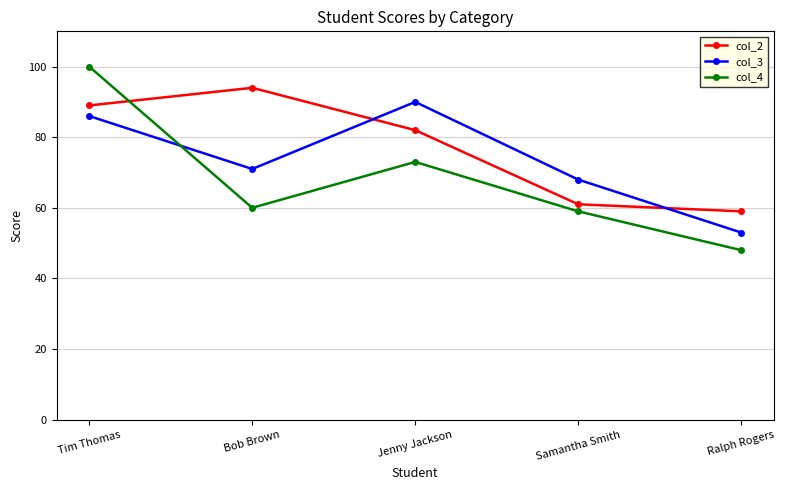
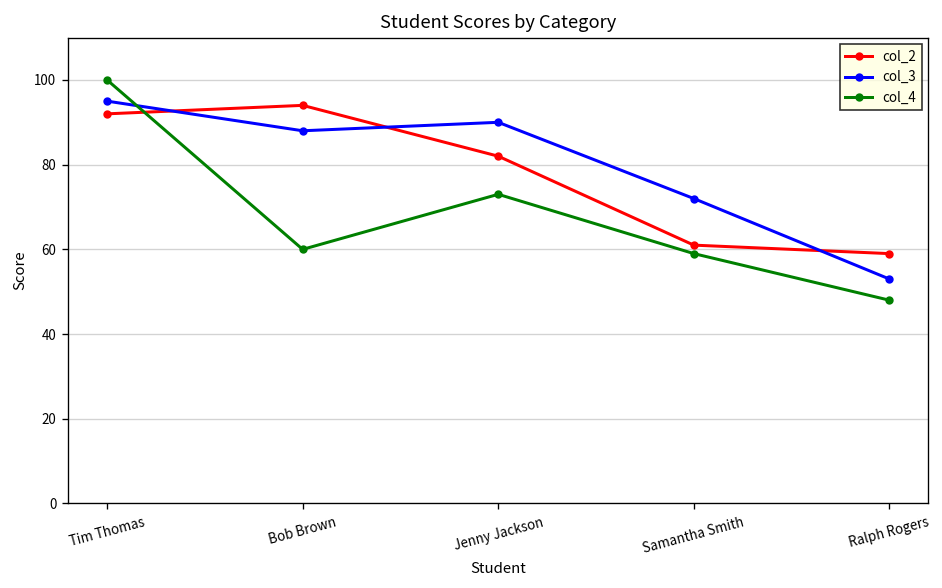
  {
    "col_2": {
-     "Tim Thomas": 89,
+     "Tim Thomas": 92,
      "Bob Brown": 94,
      "Jenny Jackson": 82,
      "Samantha Smith": 61,
      "Ralph Rogers": 59
    },
    "col_3": {
-     "Tim Thomas": 86,
-     "Bob Brown": 71,
+     "Tim Thomas": 95,
+     "Bob Brown": 88,
      "Jenny Jackson": 90,
-     "Samantha Smith": 68,
+     "Samantha Smith": 72,
      "Ralph Rogers": 53
    },
    "col_4": {
      "Tim Thomas": 100,
      "Bob Brown": 60,
      "Jenny Jackson": 73,
      "Samantha Smith": 59,
      "Ralph Rogers": 48
    }
  }
